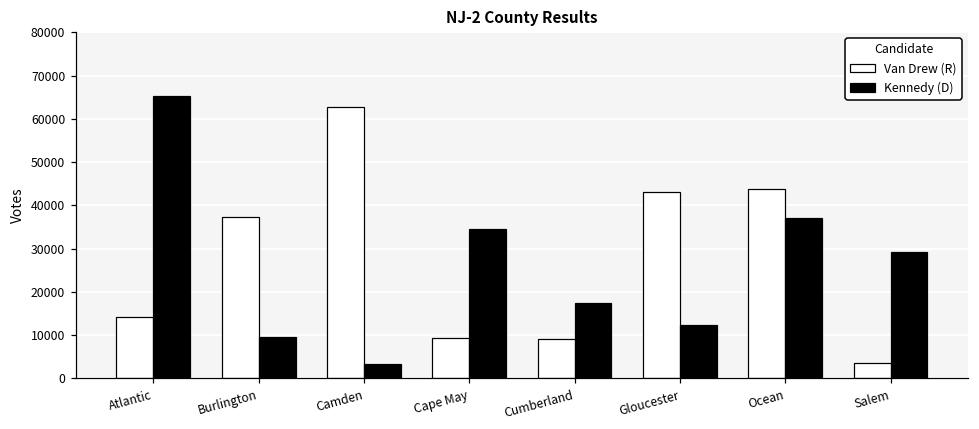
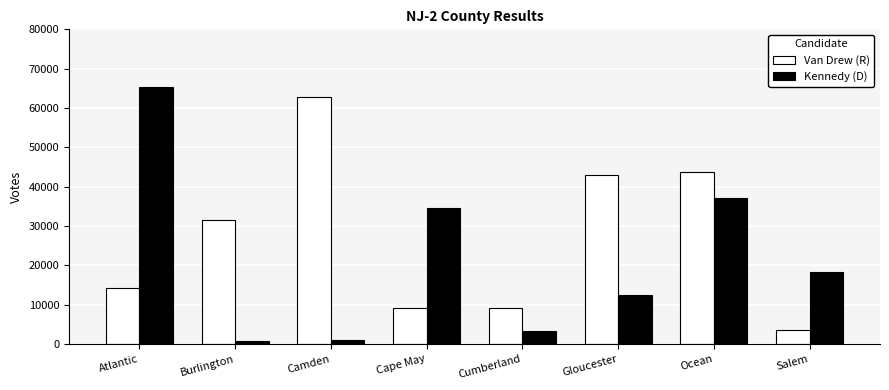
  {
    "Van Drew (R)": {
      "Atlantic": 14000,
-     "Burlington": 37000,
+     "Burlington": 31000,
      "Camden": 63000,
      "Cape May": 9000,
      "Cumberland": 9000,
      "Gloucester": 43000,
      "Ocean": 44000,
      "Salem": 4000
    },
    "Kennedy (D)": {
      "Atlantic": 65000,
-     "Burlington": 10000,
-     "Camden": 3000,
+     "Burlington": 1000,
+     "Camden": 1000,
      "Cape May": 35000,
-     "Cumberland": 17000,
+     "Cumberland": 3000,
      "Gloucester": 12000,
      "Ocean": 37000,
-     "Salem": 29000
+     "Salem": 18000
    }
  }
